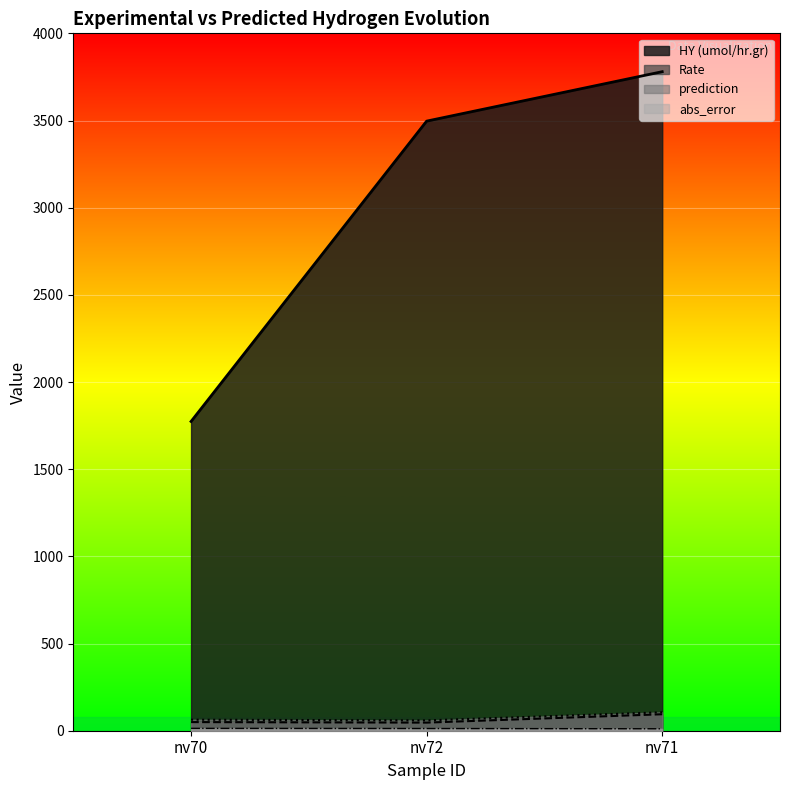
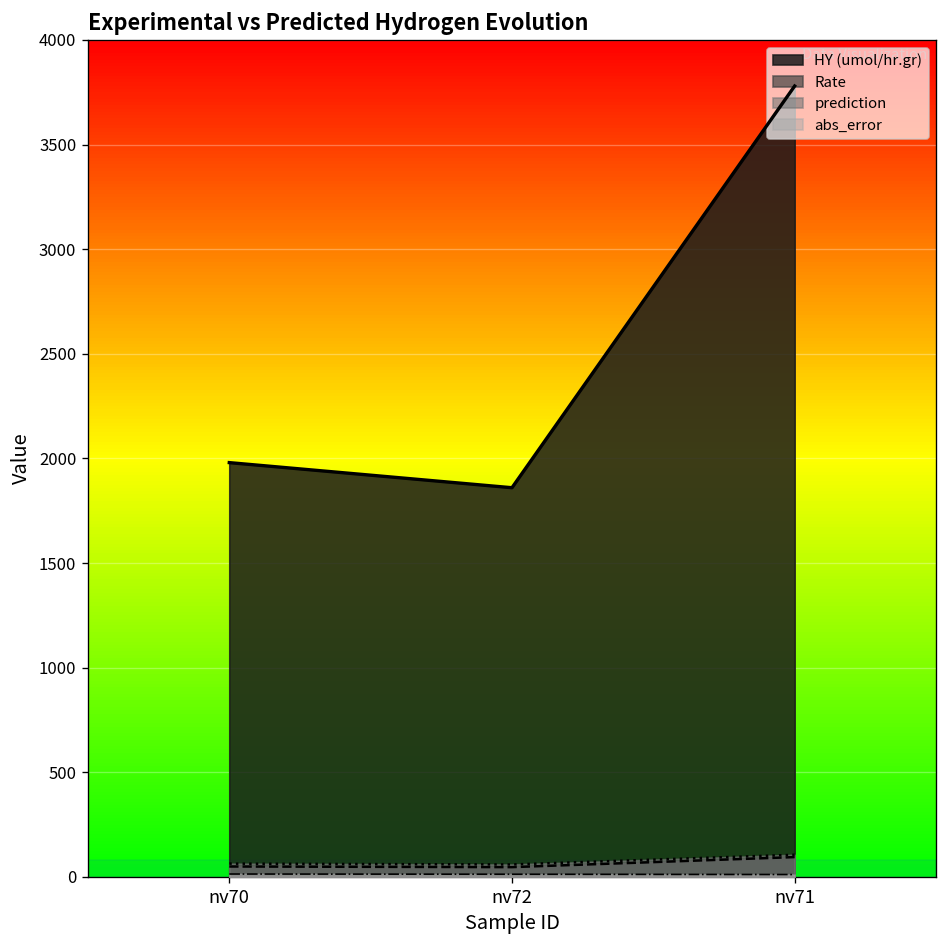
  {
    "HY (umol/hr.gr)": {
-     "nv70": 1770,
-     "nv72": 3500
+     "nv70": 1980,
+     "nv72": 1860
    },
    "abs_error": {
      "nv70": 10,
      "nv72": 10,
      "nv71": 10
    }
  }
